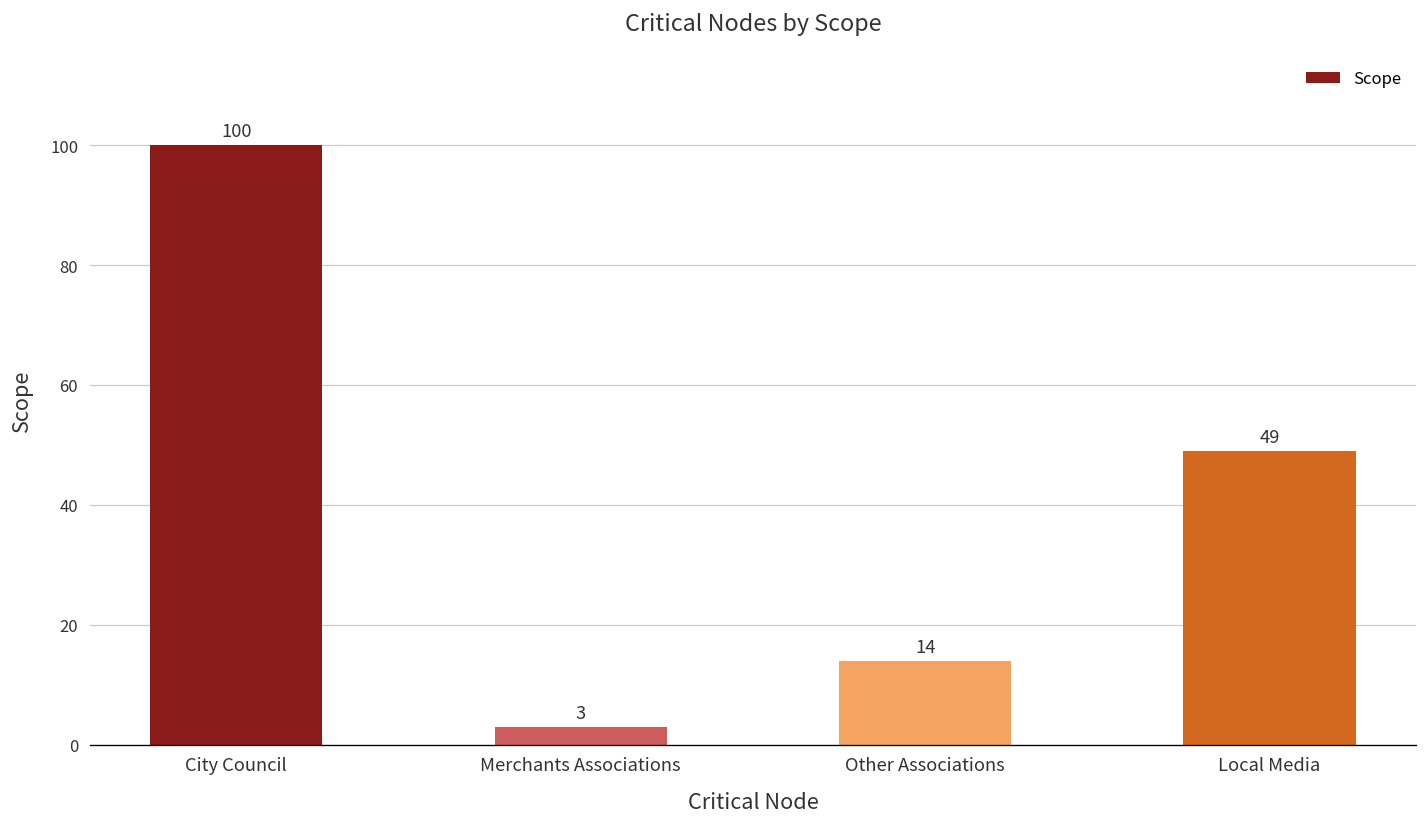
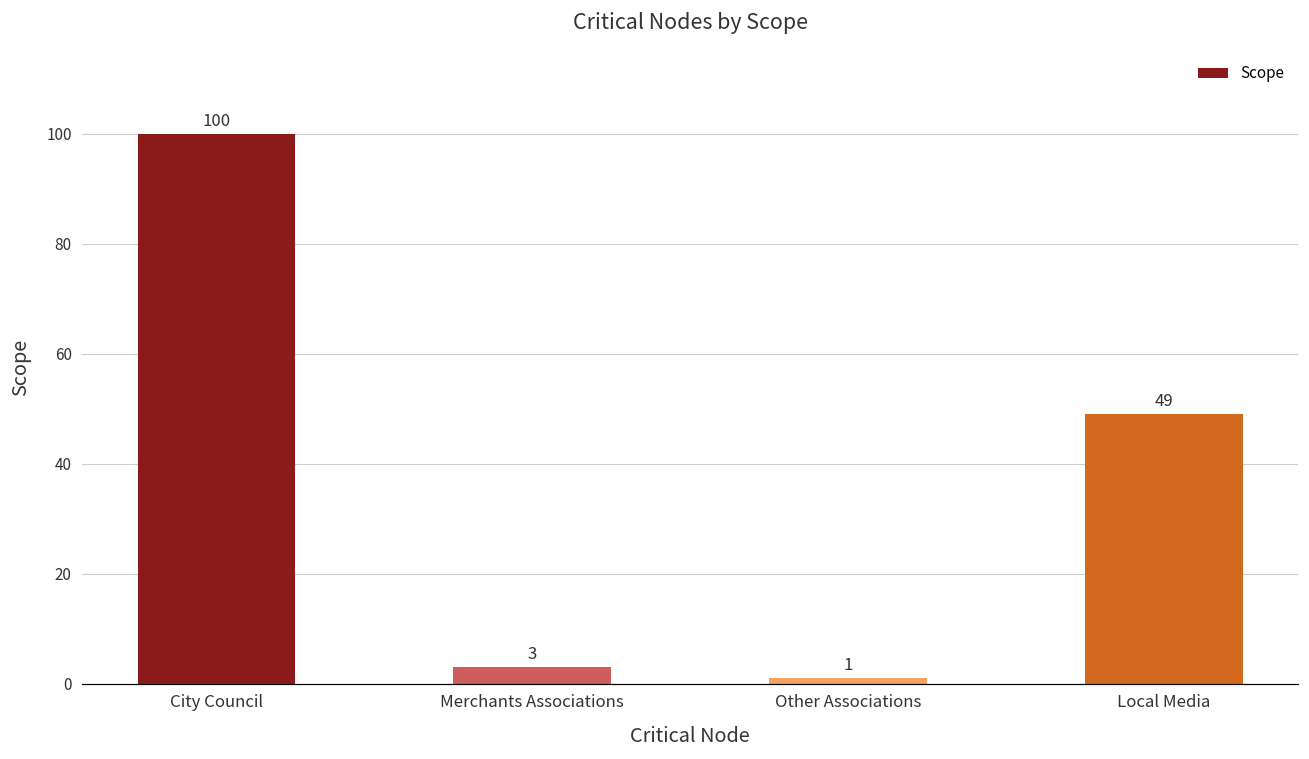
  {
    "City Council": 100,
    "Merchants Associations": 3,
-   "Other Associations": 14,
+   "Other Associations": 1,
    "Local Media": 49
  }
